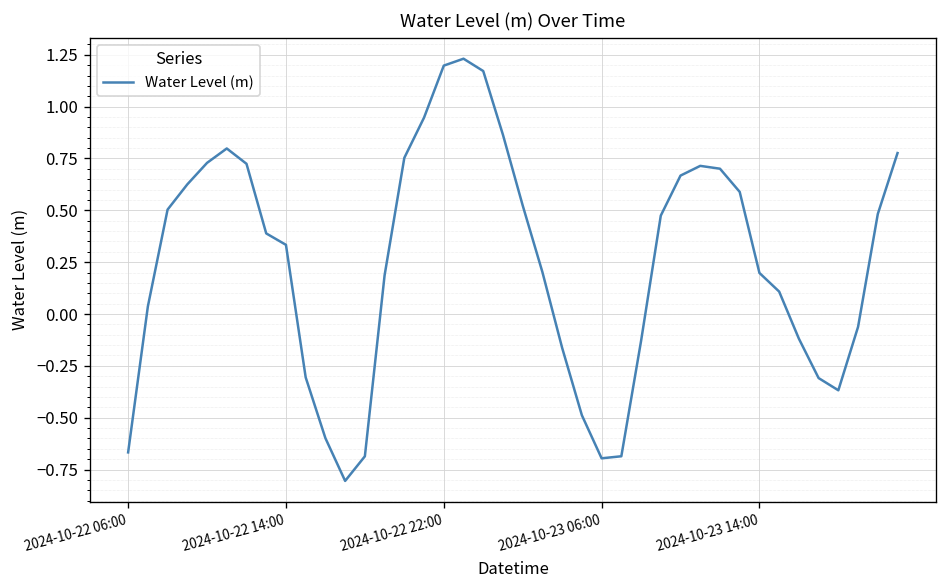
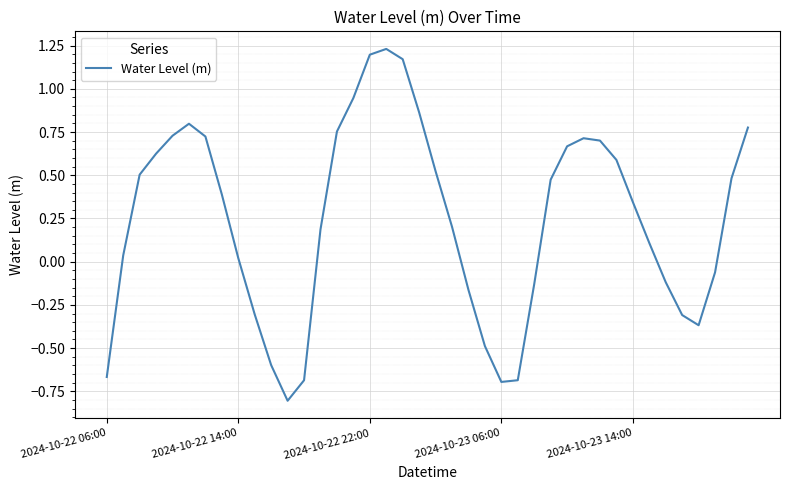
  {
    "2024-10-22 06:00": -0.67,
-   "2024-10-22 14:00": 0.33,
+   "2024-10-22 14:00": 0.02,
    "2024-10-22 22:00": 1.20,
    "2024-10-23 06:00": -0.70,
-   "2024-10-23 14:00": 0.20
+   "2024-10-23 14:00": 0.35
  }
